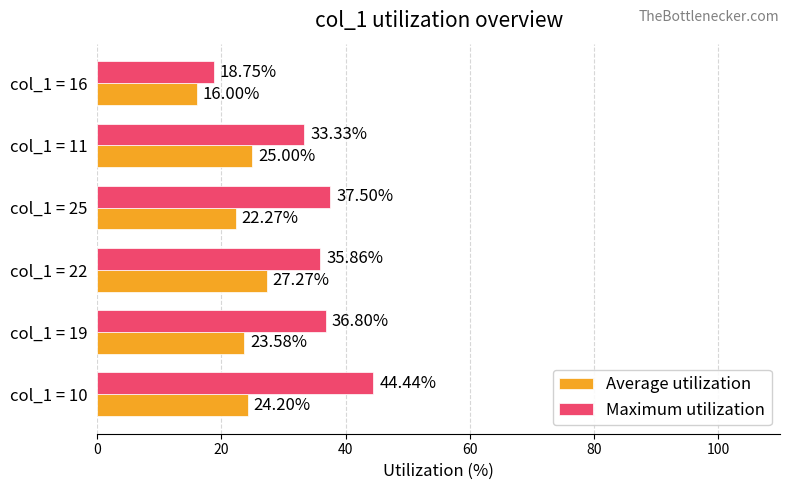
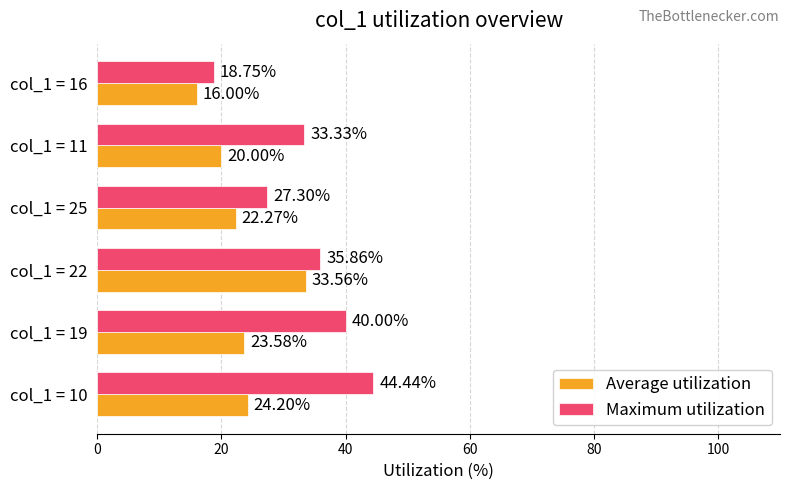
  {
    "Average utilization": {
      "col_1 = 16": "16.00%",
-     "col_1 = 11": "25.00%",
+     "col_1 = 11": "20.00%",
      "col_1 = 25": "22.27%",
-     "col_1 = 22": "27.27%",
+     "col_1 = 22": "33.56%",
      "col_1 = 19": "23.58%",
      "col_1 = 10": "24.20%"
    },
    "Maximum utilization": {
      "col_1 = 16": "18.75%",
      "col_1 = 11": "33.33%",
-     "col_1 = 25": "37.50%",
+     "col_1 = 25": "27.30%",
      "col_1 = 22": "35.86%",
-     "col_1 = 19": "36.80%",
+     "col_1 = 19": "40.00%",
      "col_1 = 10": "44.44%"
    }
  }
